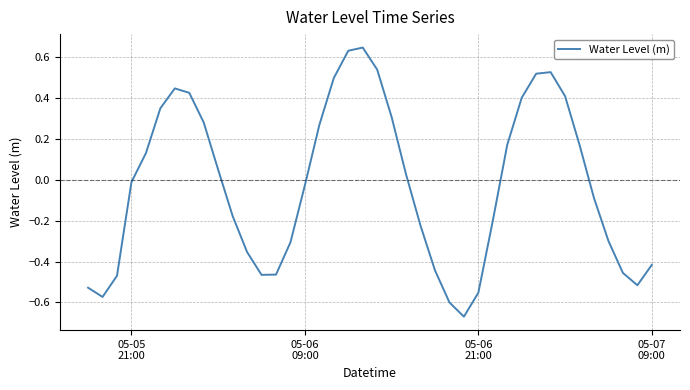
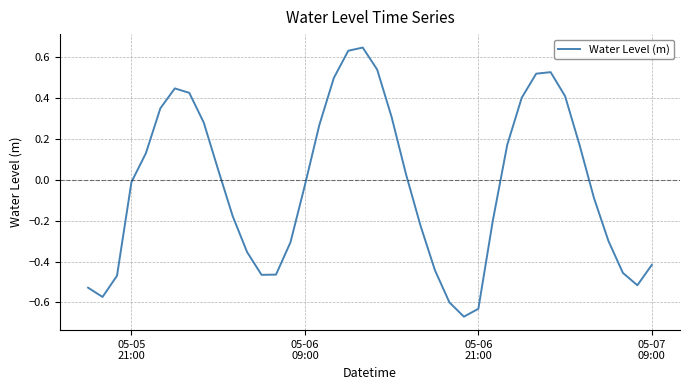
  {
    "05-05 21:00": -0.01,
    "05-06 09:00": -0.03,
-   "05-06 21:00": -0.55,
+   "05-06 21:00": -0.63,
    "05-07 09:00": -0.42
  }
